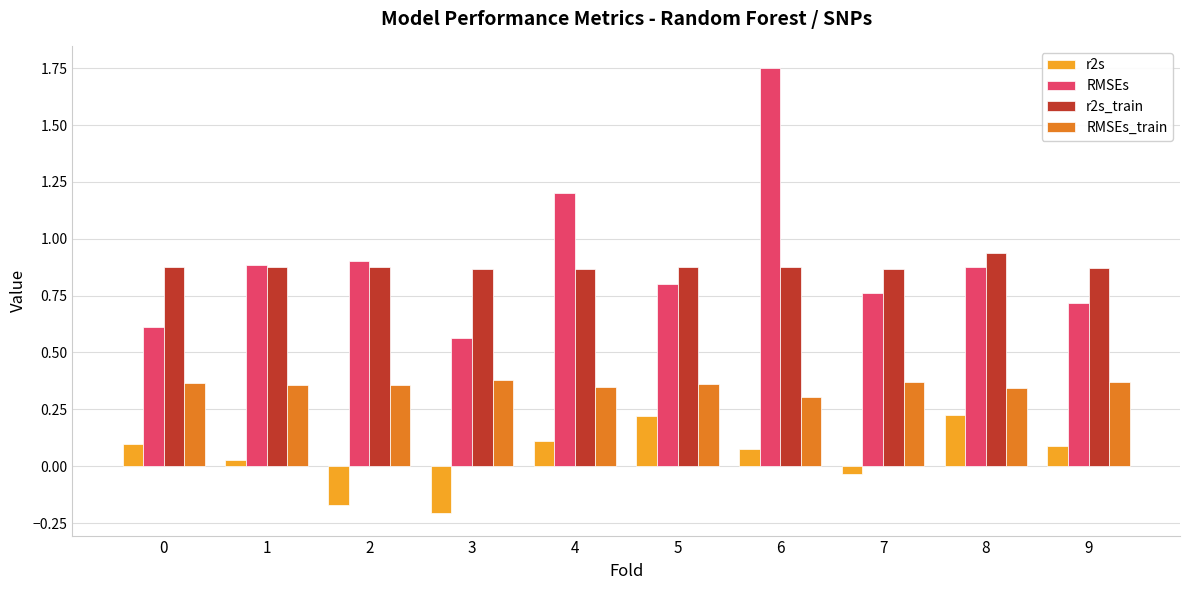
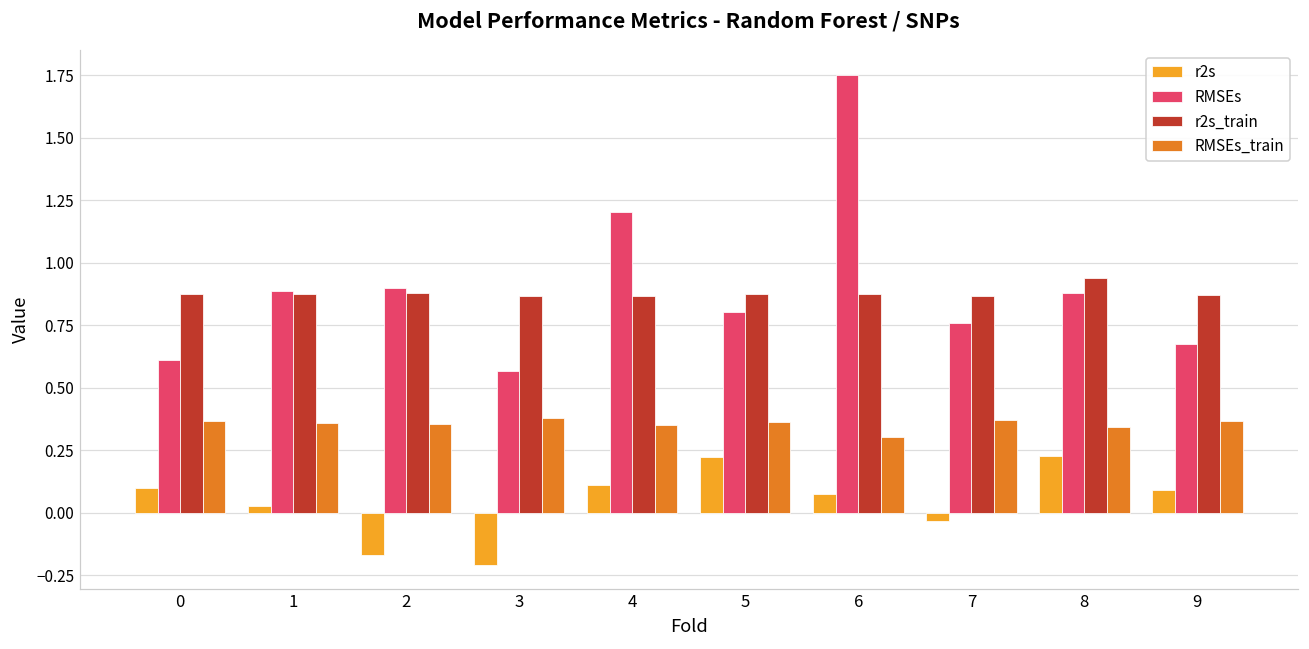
  {
    "RMSEs": {
      "0": 0.61,
      "1": 0.89,
      "2": 0.90,
      "3": 0.57,
      "4": 1.20,
      "5": 0.80,
      "6": 1.75,
      "7": 0.76,
      "8": 0.88,
-     "9": 0.72
+     "9": 0.67
    },
    "r2s_train": {
      "0": 0.87,
      "1": 0.87,
      "2": 0.88,
      "3": 0.87,
      "4": 0.87,
      "5": 0.87,
      "6": 0.88,
      "7": 0.87,
      "8": 0.94,
      "9": 0.87
    }
  }
